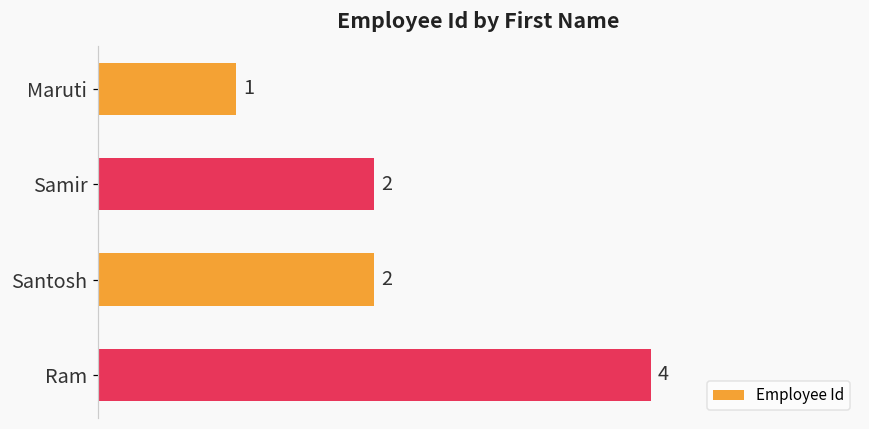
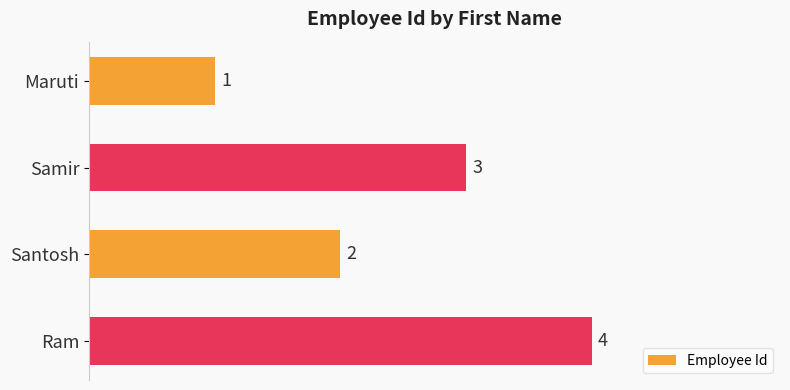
  {
    "Maruti": 1,
-   "Samir": 2,
+   "Samir": 3,
    "Santosh": 2,
    "Ram": 4
  }
